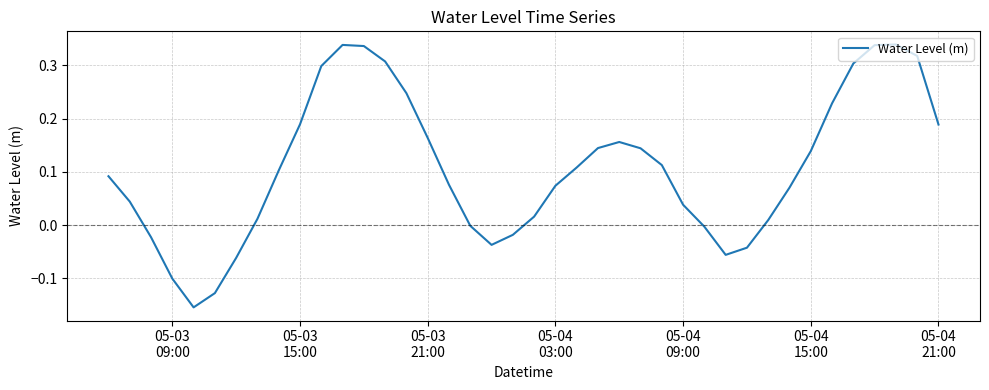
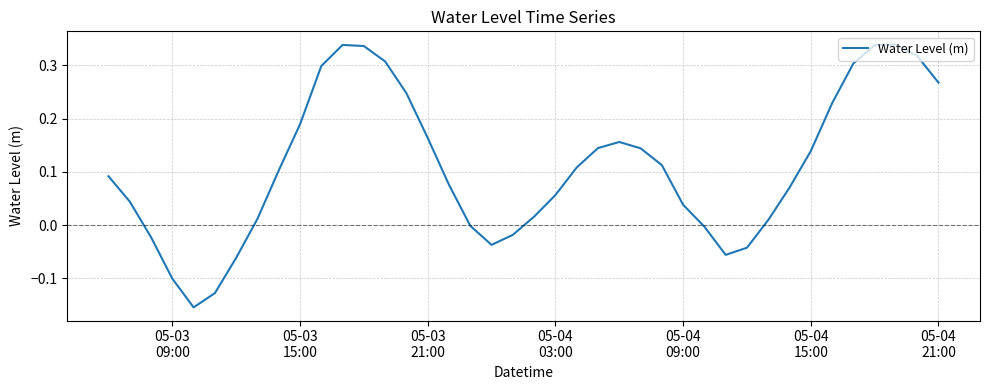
  {
    "05-03 09:00": -0.10,
    "05-03 15:00": 0.19,
    "05-03 21:00": 0.16,
-   "05-04 03:00": 0.07,
+   "05-04 03:00": 0.06,
    "05-04 09:00": 0.04,
    "05-04 15:00": 0.14,
-   "05-04 21:00": 0.19
+   "05-04 21:00": 0.27
  }
